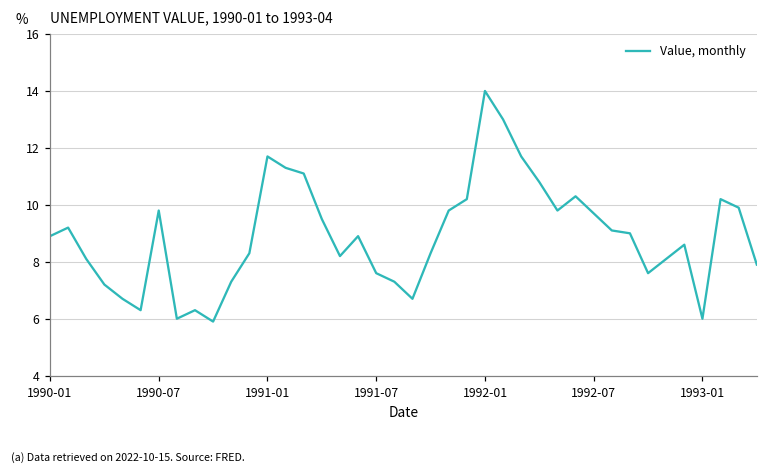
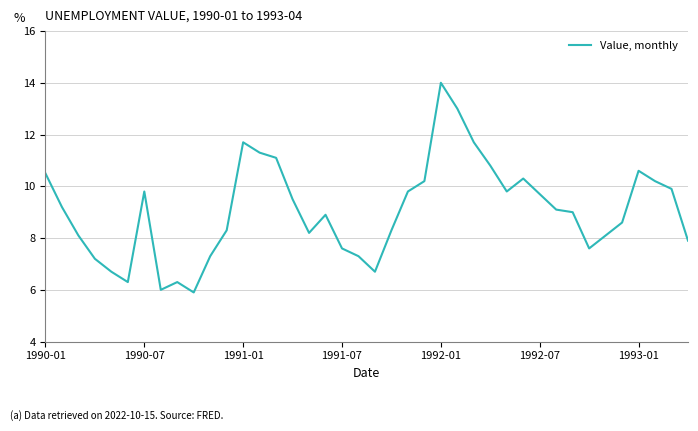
  {
-   "1990-01": 8.9,
+   "1990-01": 10.5,
    "1990-07": 9.8,
    "1991-01": 11.7,
    "1991-07": 7.6,
    "1992-01": 14.0,
    "1992-07": 9.7,
-   "1993-01": 6.0
+   "1993-01": 10.6
  }
